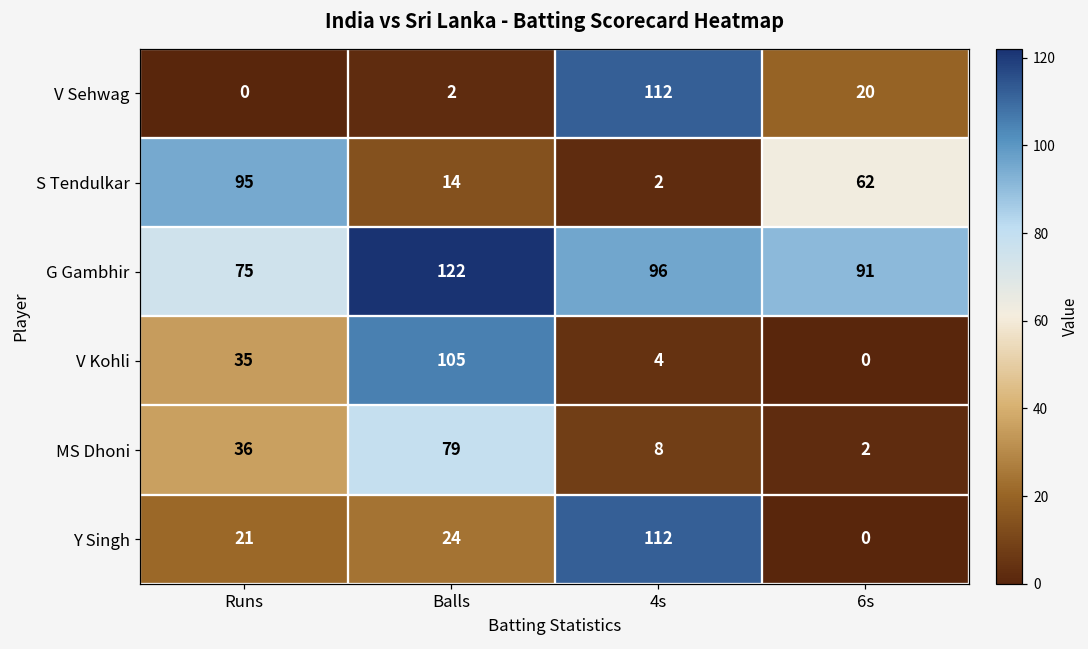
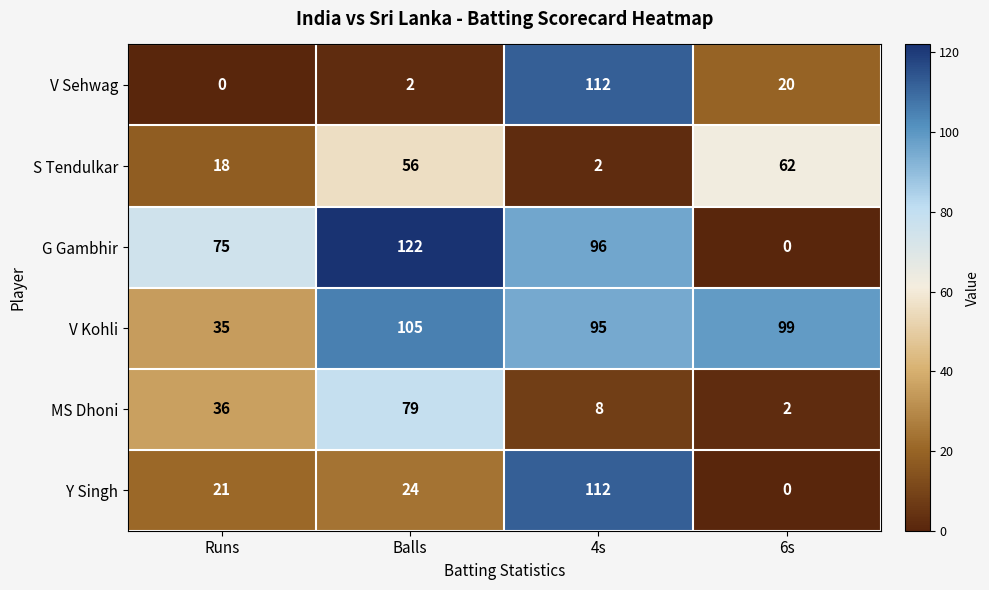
  {
    "V Sehwag": {
      "Runs": 0,
      "Balls": 2,
      "4s": 112,
      "6s": 20
    },
    "S Tendulkar": {
-     "Runs": 95,
-     "Balls": 14,
+     "Runs": 18,
+     "Balls": 56,
      "4s": 2,
      "6s": 62
    },
    "G Gambhir": {
      "Runs": 75,
      "Balls": 122,
      "4s": 96,
-     "6s": 91
+     "6s": 0
    },
    "V Kohli": {
      "Runs": 35,
      "Balls": 105,
-     "4s": 4,
-     "6s": 0
+     "4s": 95,
+     "6s": 99
    },
    "MS Dhoni": {
      "Runs": 36,
      "Balls": 79,
      "4s": 8,
      "6s": 2
    },
    "Y Singh": {
      "Runs": 21,
      "Balls": 24,
      "4s": 112,
      "6s": 0
    }
  }
